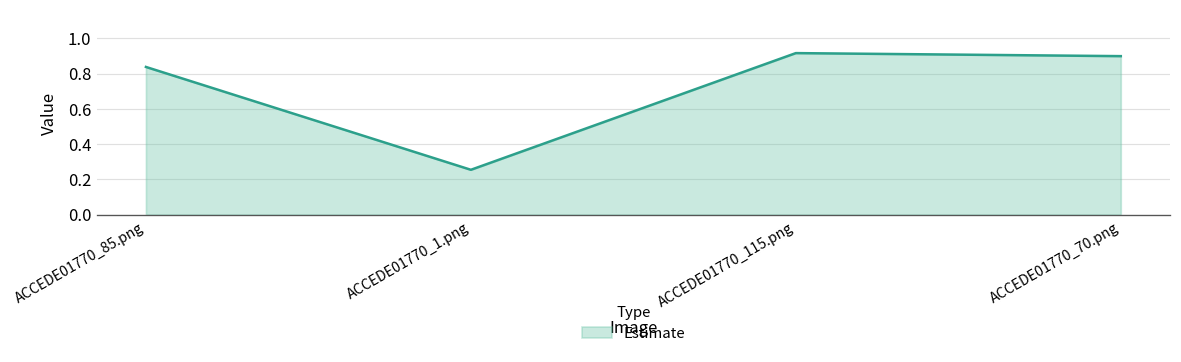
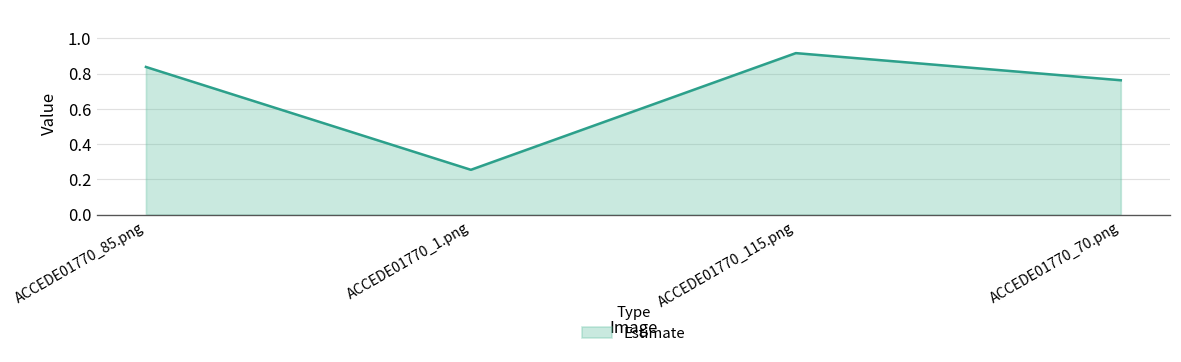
  {
    "ACCEDE01770_85.png": 0.84,
    "ACCEDE01770_1.png": 0.25,
    "ACCEDE01770_115.png": 0.92,
-   "ACCEDE01770_70.png": 0.90
+   "ACCEDE01770_70.png": 0.76
  }
